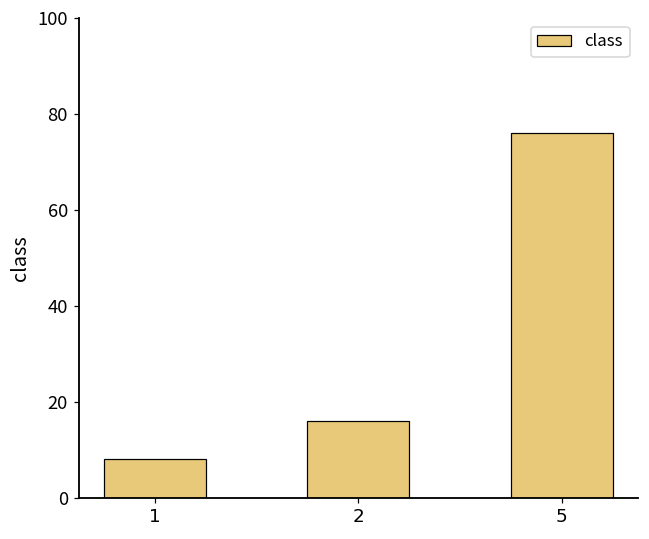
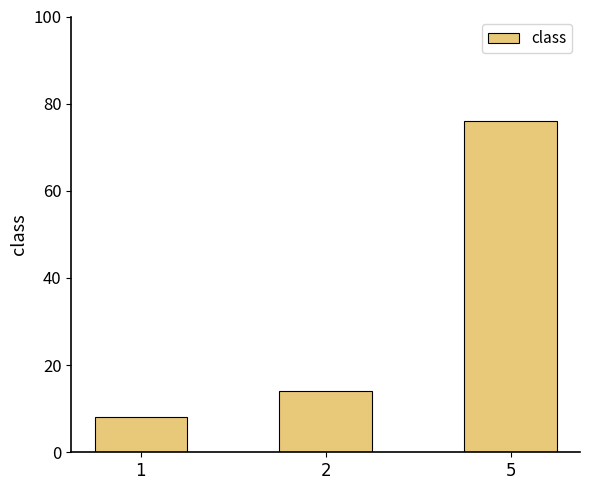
  {
    "1": 8,
-   "2": 16,
+   "2": 14,
    "5": 76
  }
